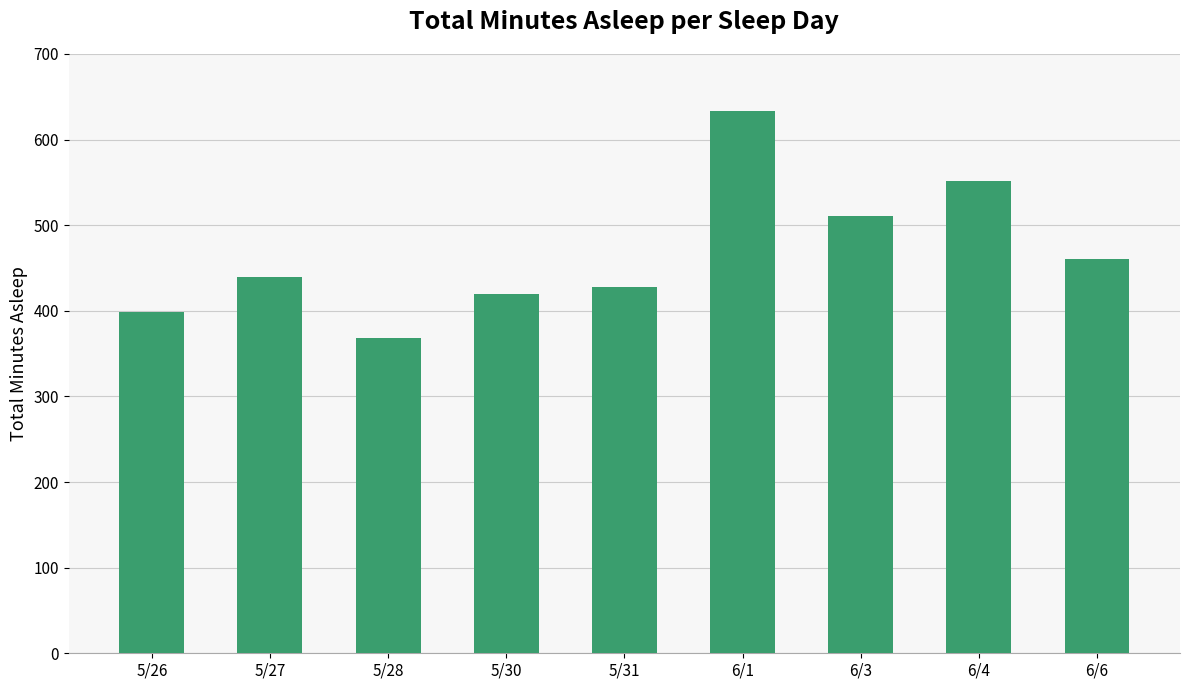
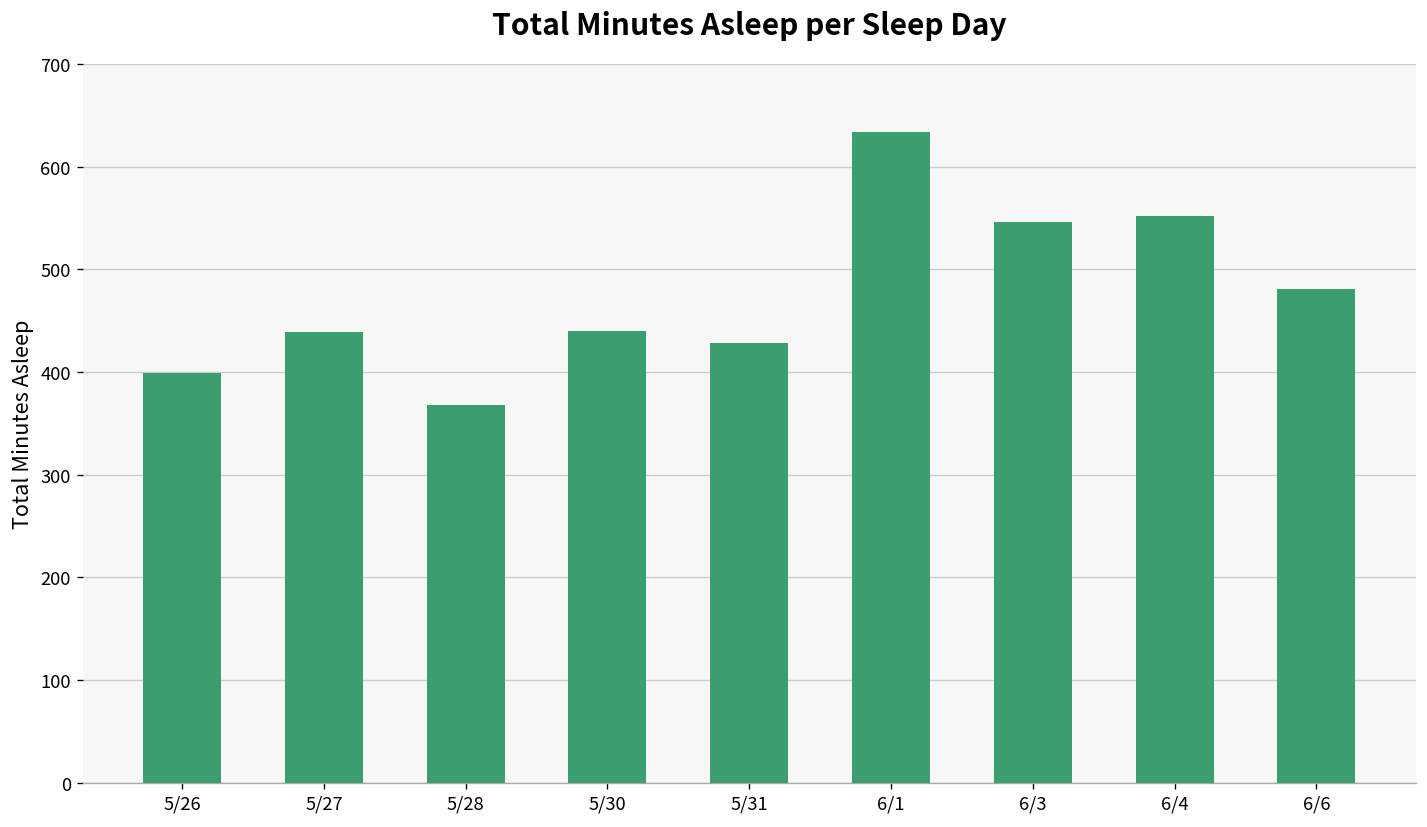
  {
    "5/26": 400,
    "5/27": 440,
    "5/28": 370,
-   "5/30": 420,
+   "5/30": 440,
    "5/31": 430,
    "6/1": 630,
-   "6/3": 510,
+   "6/3": 550,
    "6/4": 550,
-   "6/6": 460
+   "6/6": 480
  }
